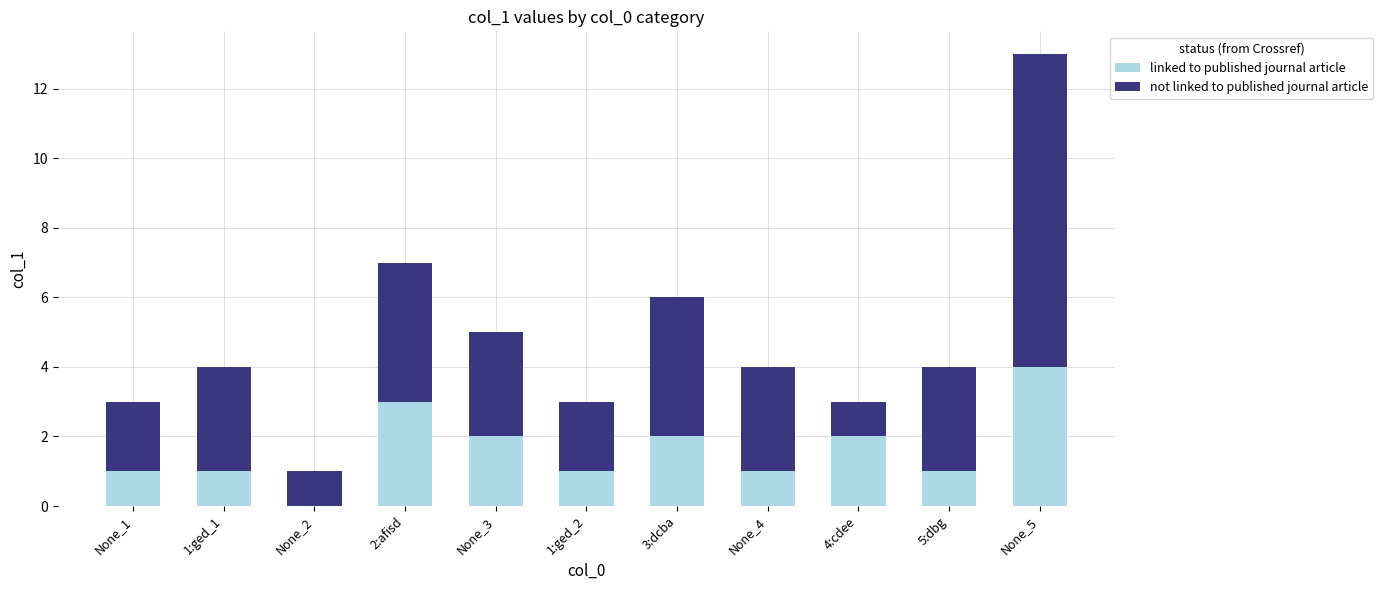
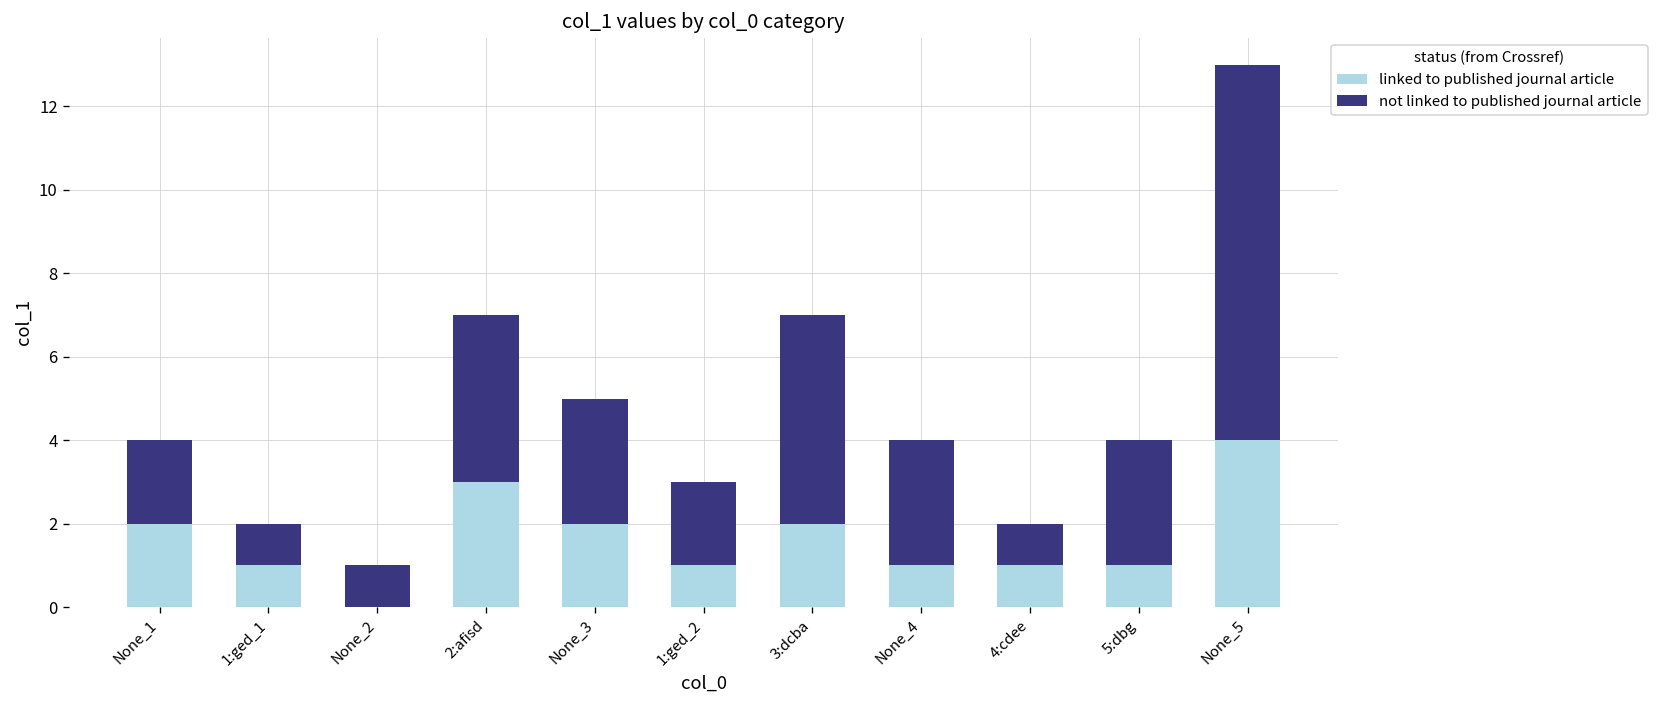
  {
    "linked to published journal article": {
-     "None_1": 1,
+     "None_1": 2,
      "1:ged_1": 1,
      "None_2": 0,
      "2:afisd": 3,
      "None_3": 2,
      "1:ged_2": 1,
      "3:dcba": 2,
      "None_4": 1,
-     "4:cdee": 2,
+     "4:cdee": 1,
      "5:dbg": 1,
      "None_5": 4
    },
    "not linked to published journal article": {
      "None_1": 2,
-     "1:ged_1": 3,
+     "1:ged_1": 1,
      "None_2": 1,
      "2:afisd": 4,
      "None_3": 3,
      "1:ged_2": 2,
-     "3:dcba": 4,
+     "3:dcba": 5,
      "None_4": 3,
      "4:cdee": 1,
      "5:dbg": 3,
      "None_5": 9
    }
  }
